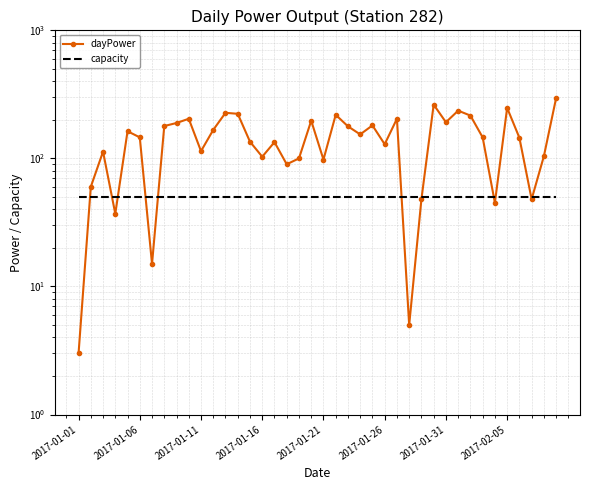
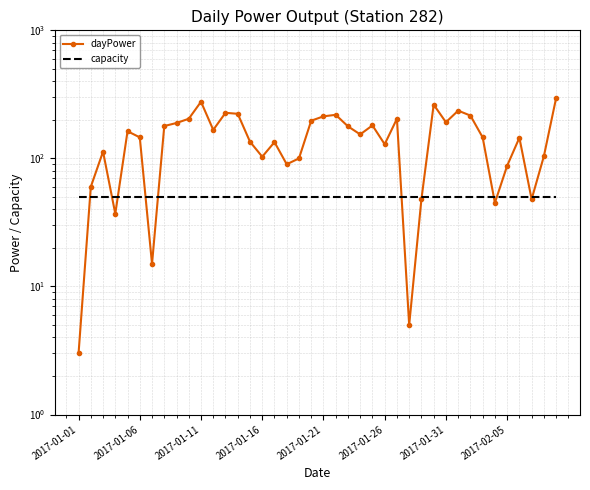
  {
    "dayPower": {
      "2017-01-01": 3,
      "2017-01-06": 150,
-     "2017-01-11": 110,
+     "2017-01-11": 280,
      "2017-01-16": 100,
-     "2017-01-21": 100,
+     "2017-01-21": 210,
      "2017-01-26": 130,
      "2017-01-31": 190,
-     "2017-02-05": 250
+     "2017-02-05": 90
    },
    "capacity": {
      "2017-01-01": 50,
      "2017-01-06": 50,
      "2017-01-11": 50,
      "2017-01-16": 50,
      "2017-01-21": 50,
      "2017-01-26": 50,
      "2017-01-31": 50,
      "2017-02-05": 50
    }
  }
